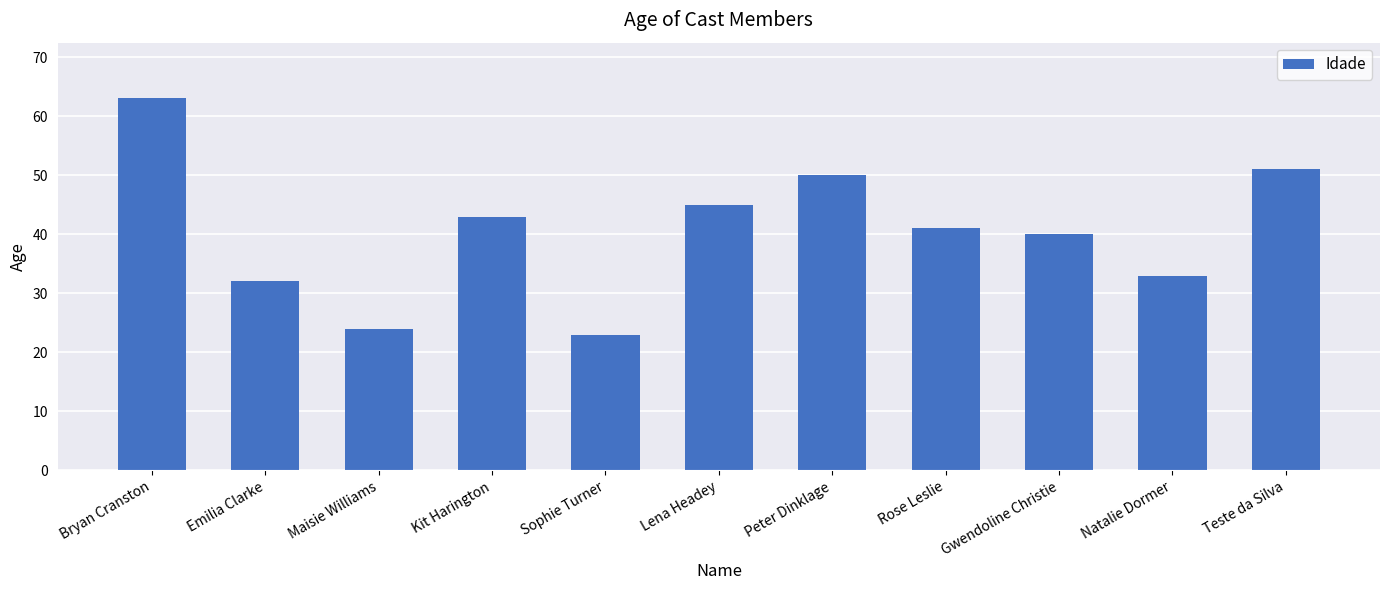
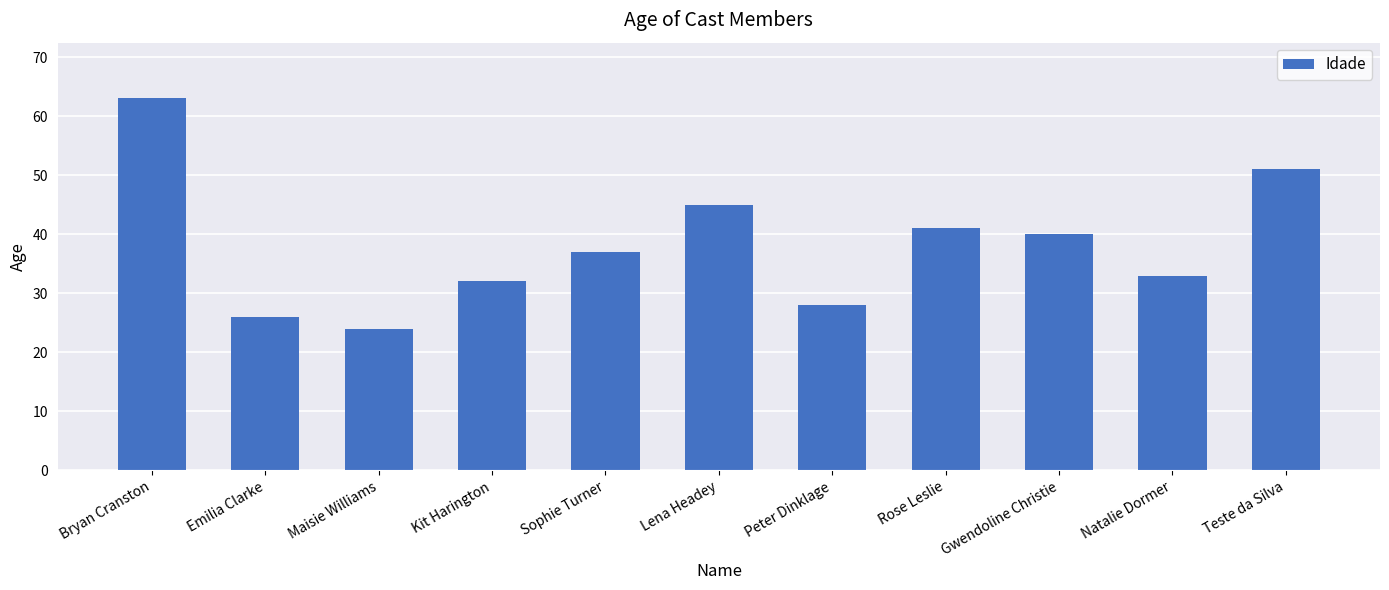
  {
    "Bryan Cranston": 63,
-   "Emilia Clarke": 32,
+   "Emilia Clarke": 26,
    "Maisie Williams": 24,
-   "Kit Harington": 43,
-   "Sophie Turner": 23,
+   "Kit Harington": 32,
+   "Sophie Turner": 37,
    "Lena Headey": 45,
-   "Peter Dinklage": 50,
+   "Peter Dinklage": 28,
    "Rose Leslie": 41,
    "Gwendoline Christie": 40,
    "Natalie Dormer": 33,
    "Teste da Silva": 51
  }
